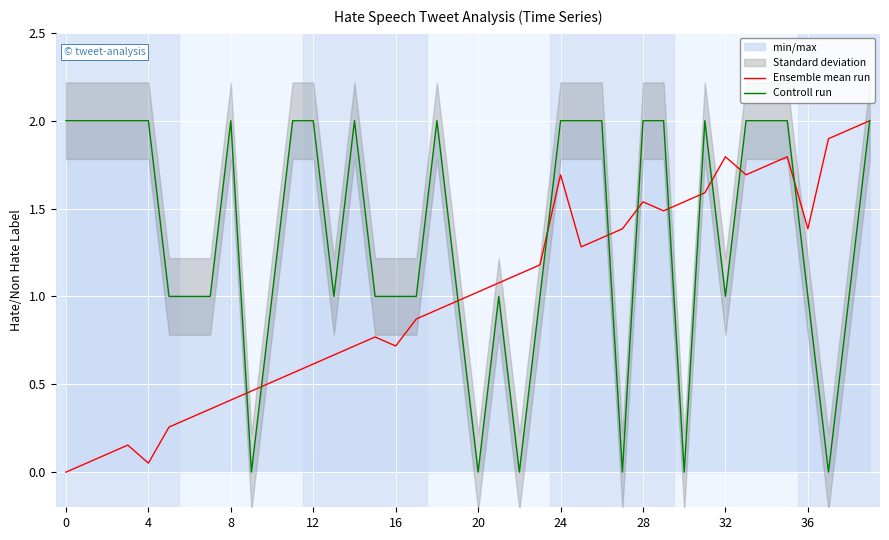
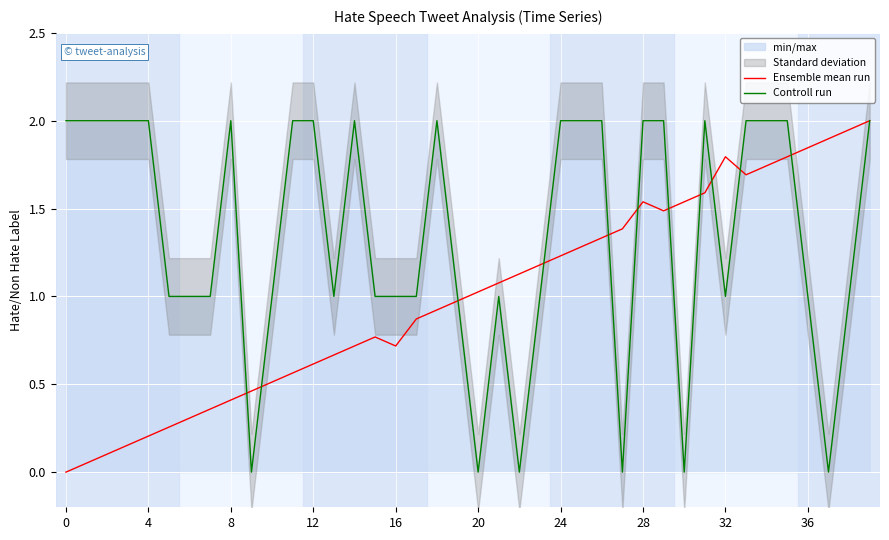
  {
    "Ensemble mean run": {
      "0": 0.00,
-     "4": 0.05,
+     "4": 0.21,
      "8": 0.41,
      "12": 0.62,
      "16": 0.72,
      "20": 1.03,
-     "24": 1.69,
+     "24": 1.23,
      "28": 1.54,
      "32": 1.79,
-     "36": 1.38
+     "36": 1.85
    }
  }
